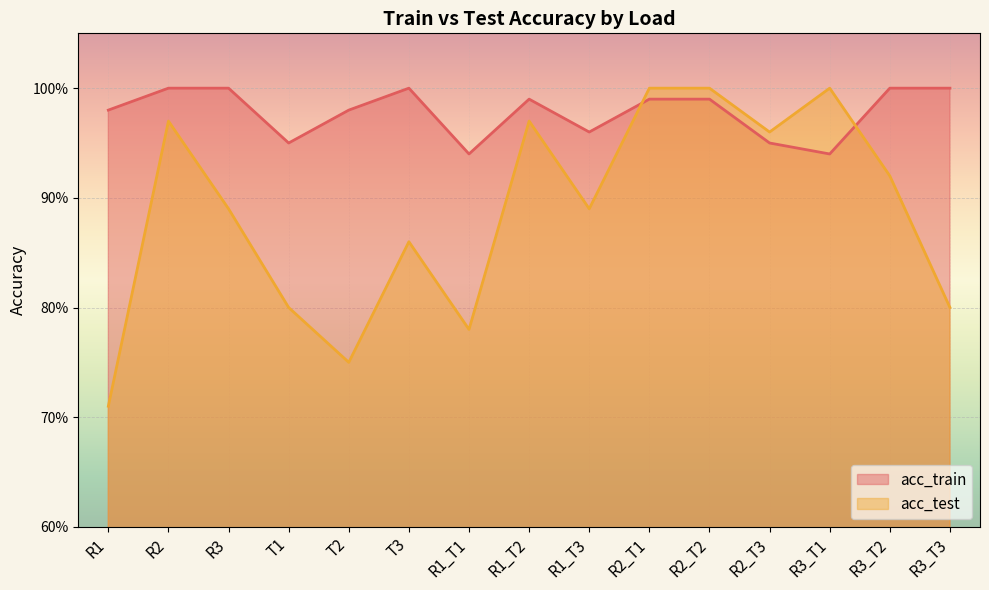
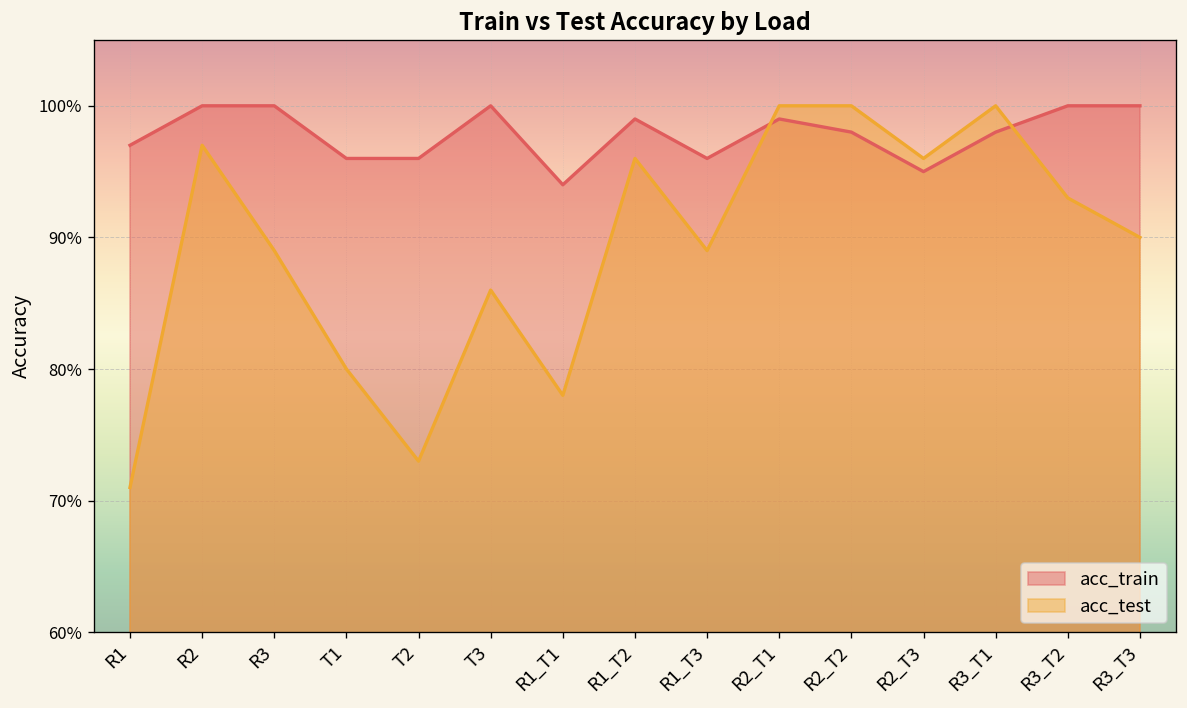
  {
    "acc_train": {
-     "R1": "98.0%",
+     "R1": "97.0%",
      "R2": "100.0%",
      "R3": "100.0%",
-     "T1": "95.0%",
-     "T2": "98.0%",
+     "T1": "96.0%",
+     "T2": "96.0%",
      "T3": "100.0%",
      "R1_T1": "94.0%",
      "R1_T2": "99.0%",
      "R1_T3": "96.0%",
      "R2_T1": "99.0%",
-     "R2_T2": "99.0%",
+     "R2_T2": "98.0%",
      "R2_T3": "95.0%",
-     "R3_T1": "94.0%",
+     "R3_T1": "98.0%",
      "R3_T2": "100.0%",
      "R3_T3": "100.0%"
    },
    "acc_test": {
      "R1": "71.0%",
      "R2": "97.0%",
      "R3": "89.0%",
      "T1": "80.0%",
-     "T2": "75.0%",
+     "T2": "73.0%",
      "T3": "86.0%",
      "R1_T1": "78.0%",
-     "R1_T2": "97.0%",
+     "R1_T2": "96.0%",
      "R1_T3": "89.0%",
      "R2_T1": "100.0%",
      "R2_T2": "100.0%",
      "R2_T3": "96.0%",
      "R3_T1": "100.0%",
-     "R3_T2": "92.0%",
-     "R3_T3": "80.0%"
+     "R3_T2": "93.0%",
+     "R3_T3": "90.0%"
    }
  }
